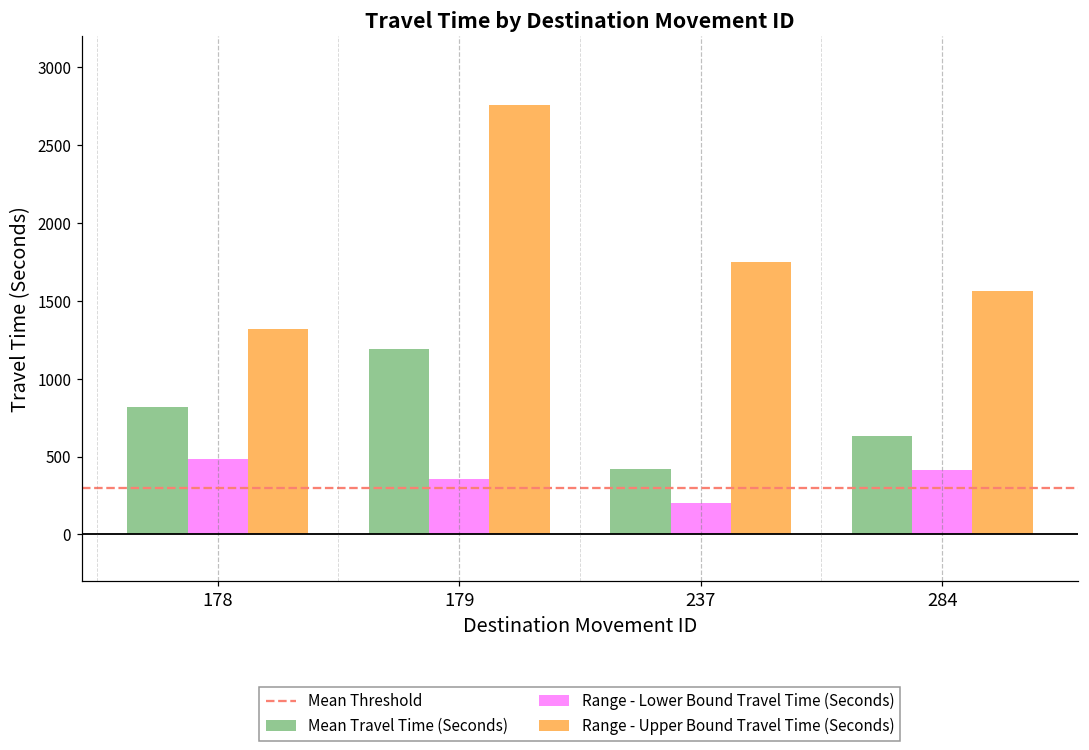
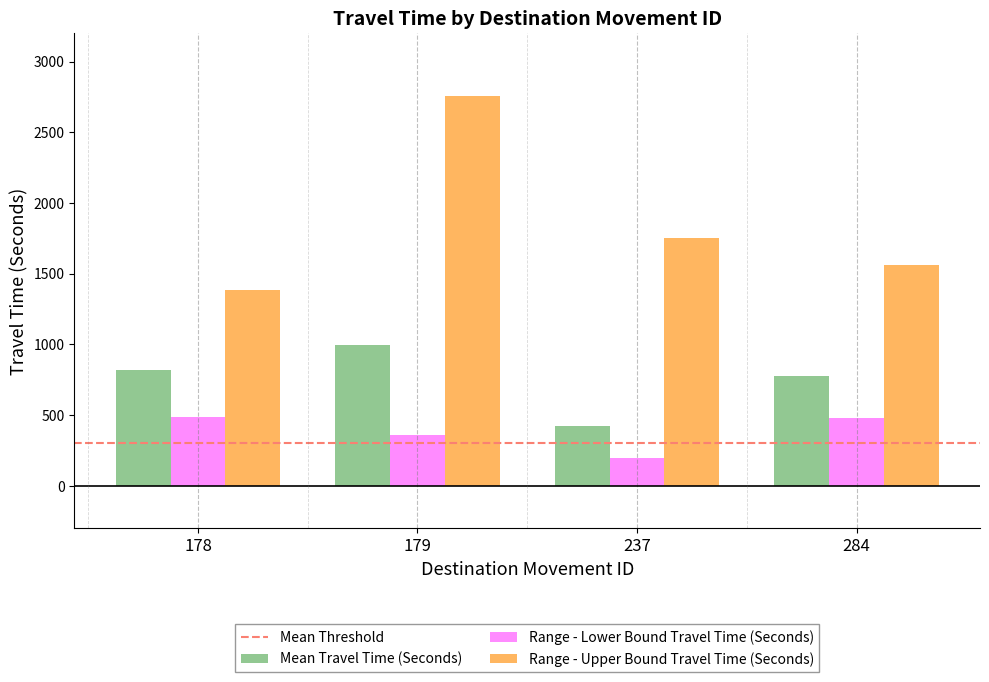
  {
    "Mean Travel Time (Seconds)": {
      "178": 820,
-     "179": 1190,
+     "179": 990,
      "237": 420,
-     "284": 630
+     "284": 780
    },
    "Range - Lower Bound Travel Time (Seconds)": {
      "178": 490,
      "179": 360,
      "237": 200,
-     "284": 420
+     "284": 480
    },
    "Range - Upper Bound Travel Time (Seconds)": {
-     "178": 1320,
+     "178": 1380,
      "179": 2760,
      "237": 1750,
      "284": 1570
    }
  }
